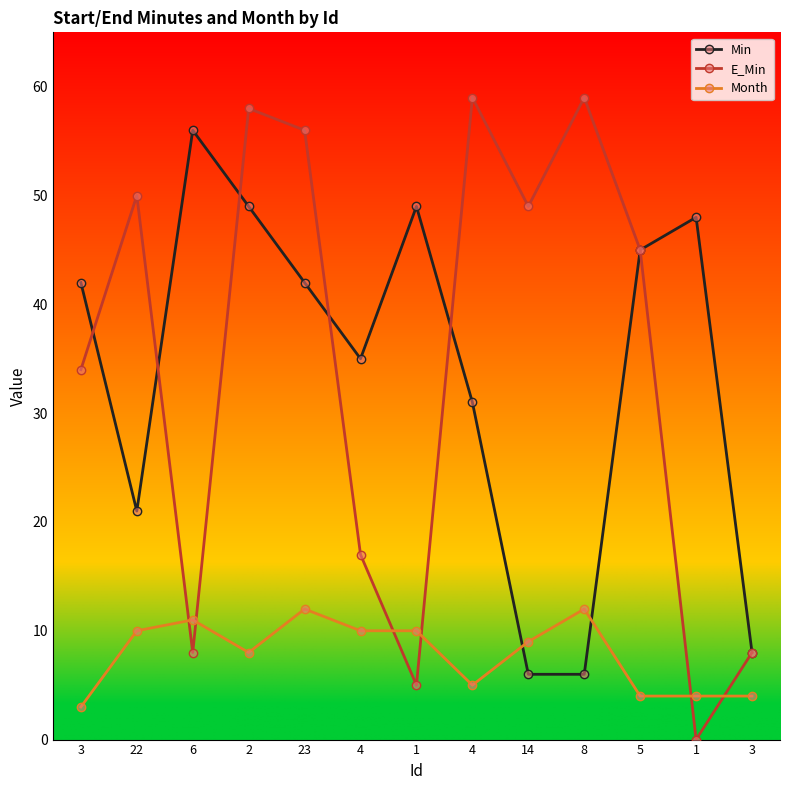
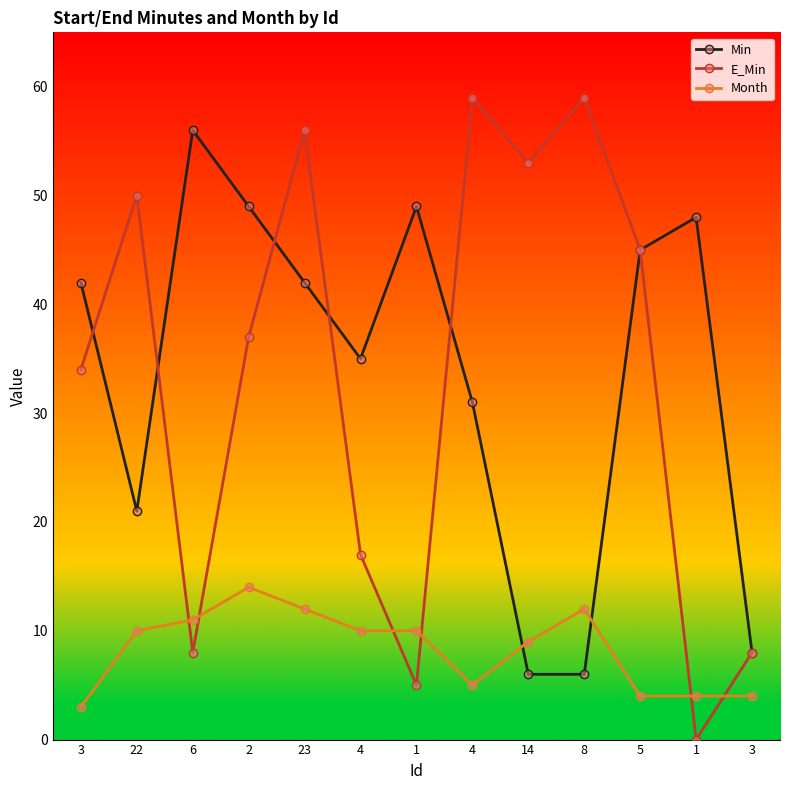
  {
    "Min": {
      "22": 21,
      "6": 56,
      "2": 49,
      "23": 42,
      "14": 6,
      "8": 6
    },
    "E_Min": {
      "22": 50,
      "6": 8,
-     "2": 58,
+     "2": 37,
      "23": 56,
-     "14": 49,
+     "14": 53,
      "8": 59
    },
    "Month": {
      "22": 10,
      "6": 11,
-     "2": 8,
+     "2": 14,
      "23": 12,
      "14": 9,
      "8": 12,
      "5": 4
    }
  }
